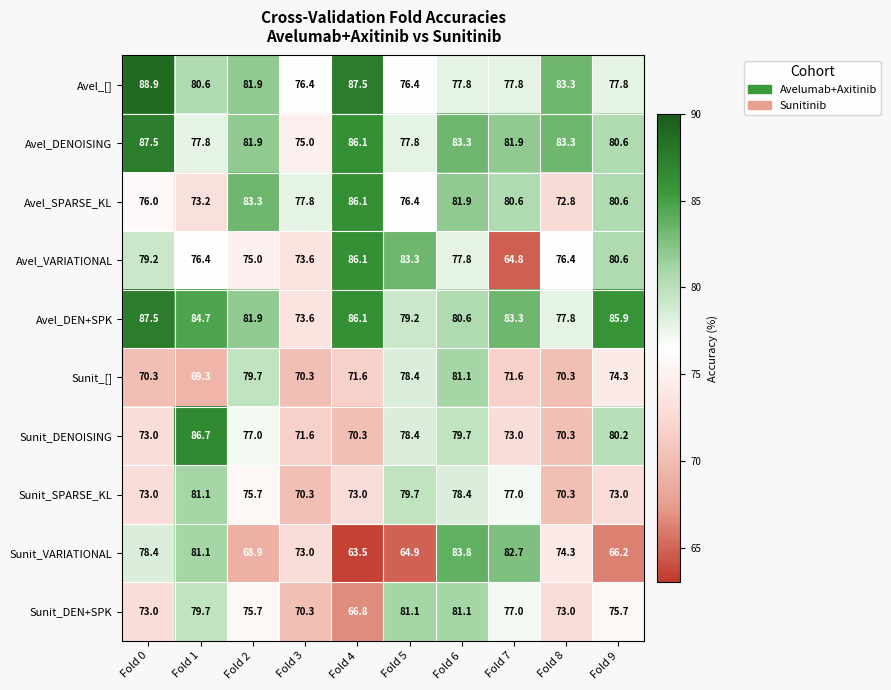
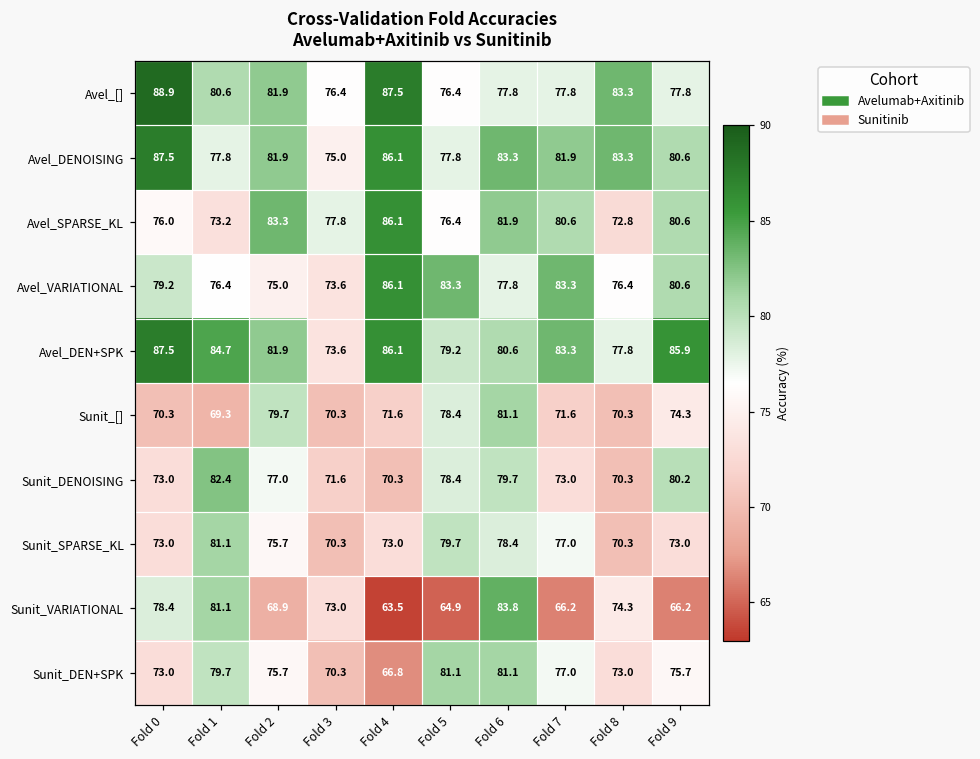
  {
    "Avel_[]": {
      "Fold 0": 88.9,
      "Fold 1": 80.6,
      "Fold 2": 81.9,
      "Fold 3": 76.4,
      "Fold 4": 87.5,
      "Fold 5": 76.4,
      "Fold 6": 77.8,
      "Fold 7": 77.8,
      "Fold 8": 83.3,
      "Fold 9": 77.8
    },
    "Avel_DENOISING": {
      "Fold 0": 87.5,
      "Fold 1": 77.8,
      "Fold 2": 81.9,
      "Fold 3": 75.0,
      "Fold 4": 86.1,
      "Fold 5": 77.8,
      "Fold 6": 83.3,
      "Fold 7": 81.9,
      "Fold 8": 83.3,
      "Fold 9": 80.6
    },
    "Avel_SPARSE_KL": {
      "Fold 0": 76.0,
      "Fold 1": 73.2,
      "Fold 2": 83.3,
      "Fold 3": 77.8,
      "Fold 4": 86.1,
      "Fold 5": 76.4,
      "Fold 6": 81.9,
      "Fold 7": 80.6,
      "Fold 8": 72.8,
      "Fold 9": 80.6
    },
    "Avel_VARIATIONAL": {
      "Fold 0": 79.2,
      "Fold 1": 76.4,
      "Fold 2": 75.0,
      "Fold 3": 73.6,
      "Fold 4": 86.1,
      "Fold 5": 83.3,
      "Fold 6": 77.8,
-     "Fold 7": 64.8,
+     "Fold 7": 83.3,
      "Fold 8": 76.4,
      "Fold 9": 80.6
    },
    "Avel_DEN+SPK": {
      "Fold 0": 87.5,
      "Fold 1": 84.7,
      "Fold 2": 81.9,
      "Fold 3": 73.6,
      "Fold 4": 86.1,
      "Fold 5": 79.2,
      "Fold 6": 80.6,
      "Fold 7": 83.3,
      "Fold 8": 77.8,
      "Fold 9": 85.9
    },
    "Sunit_[]": {
      "Fold 0": 70.3,
      "Fold 1": 69.3,
      "Fold 2": 79.7,
      "Fold 3": 70.3,
      "Fold 4": 71.6,
      "Fold 5": 78.4,
      "Fold 6": 81.1,
      "Fold 7": 71.6,
      "Fold 8": 70.3,
      "Fold 9": 74.3
    },
    "Sunit_DENOISING": {
      "Fold 0": 73.0,
-     "Fold 1": 86.7,
+     "Fold 1": 82.4,
      "Fold 2": 77.0,
      "Fold 3": 71.6,
      "Fold 4": 70.3,
      "Fold 5": 78.4,
      "Fold 6": 79.7,
      "Fold 7": 73.0,
      "Fold 8": 70.3,
      "Fold 9": 80.2
    },
    "Sunit_SPARSE_KL": {
      "Fold 0": 73.0,
      "Fold 1": 81.1,
      "Fold 2": 75.7,
      "Fold 3": 70.3,
      "Fold 4": 73.0,
      "Fold 5": 79.7,
      "Fold 6": 78.4,
      "Fold 7": 77.0,
      "Fold 8": 70.3,
      "Fold 9": 73.0
    },
    "Sunit_VARIATIONAL": {
      "Fold 0": 78.4,
      "Fold 1": 81.1,
      "Fold 2": 68.9,
      "Fold 3": 73.0,
      "Fold 4": 63.5,
      "Fold 5": 64.9,
      "Fold 6": 83.8,
-     "Fold 7": 82.7,
+     "Fold 7": 66.2,
      "Fold 8": 74.3,
      "Fold 9": 66.2
    },
    "Sunit_DEN+SPK": {
      "Fold 0": 73.0,
      "Fold 1": 79.7,
      "Fold 2": 75.7,
      "Fold 3": 70.3,
      "Fold 4": 66.8,
      "Fold 5": 81.1,
      "Fold 6": 81.1,
      "Fold 7": 77.0,
      "Fold 8": 73.0,
      "Fold 9": 75.7
    }
  }
